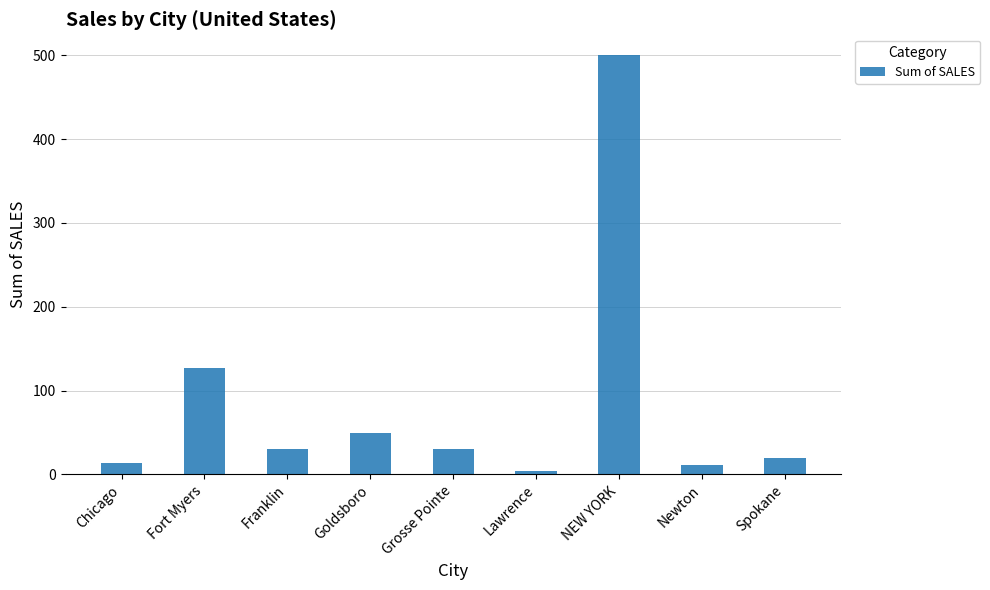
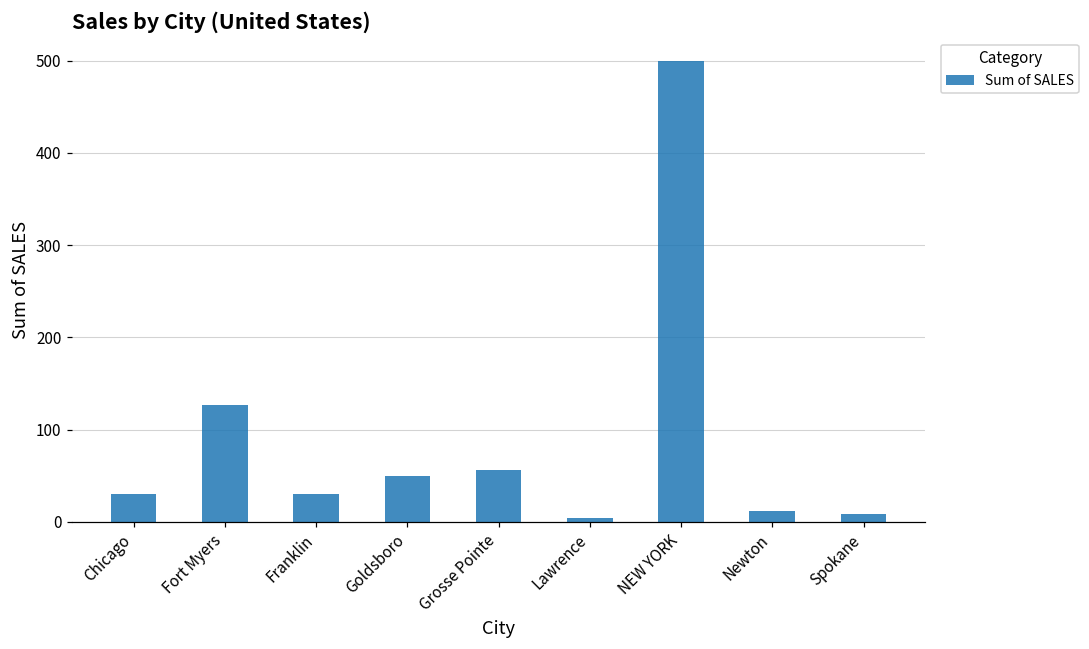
  {
-   "Chicago": 10,
+   "Chicago": 30,
    "Fort Myers": 130,
    "Franklin": 30,
    "Goldsboro": 50,
-   "Grosse Pointe": 30,
+   "Grosse Pointe": 60,
    "Lawrence": 0,
    "NEW YORK": 500,
    "Newton": 10,
-   "Spokane": 20
+   "Spokane": 10
  }
